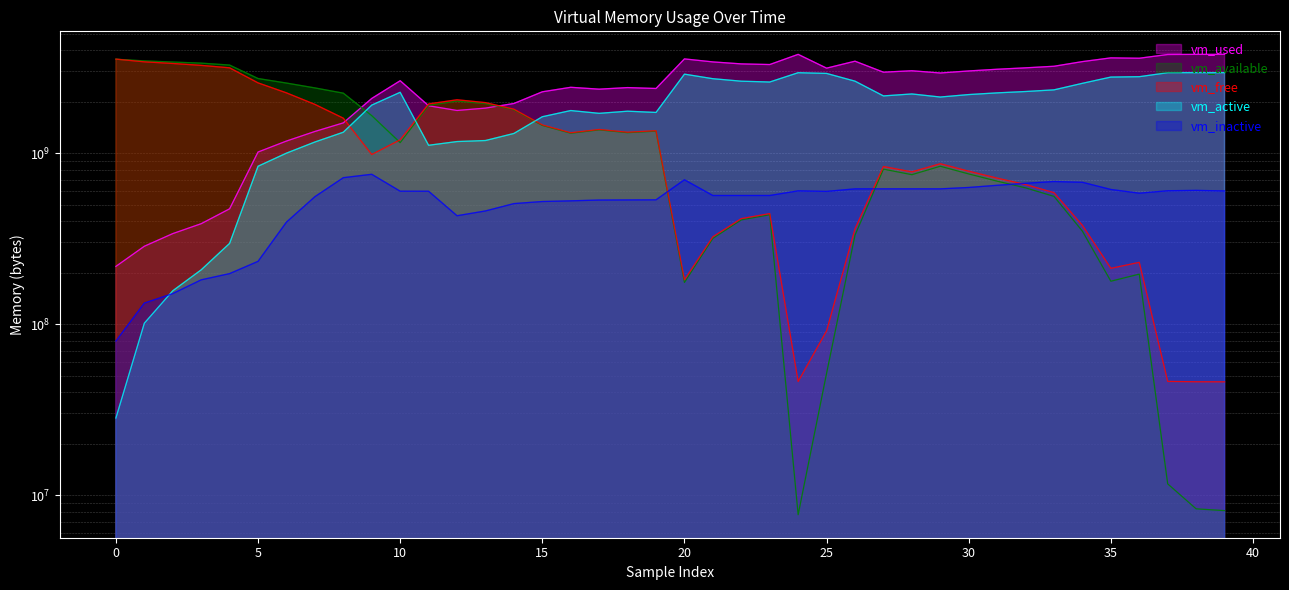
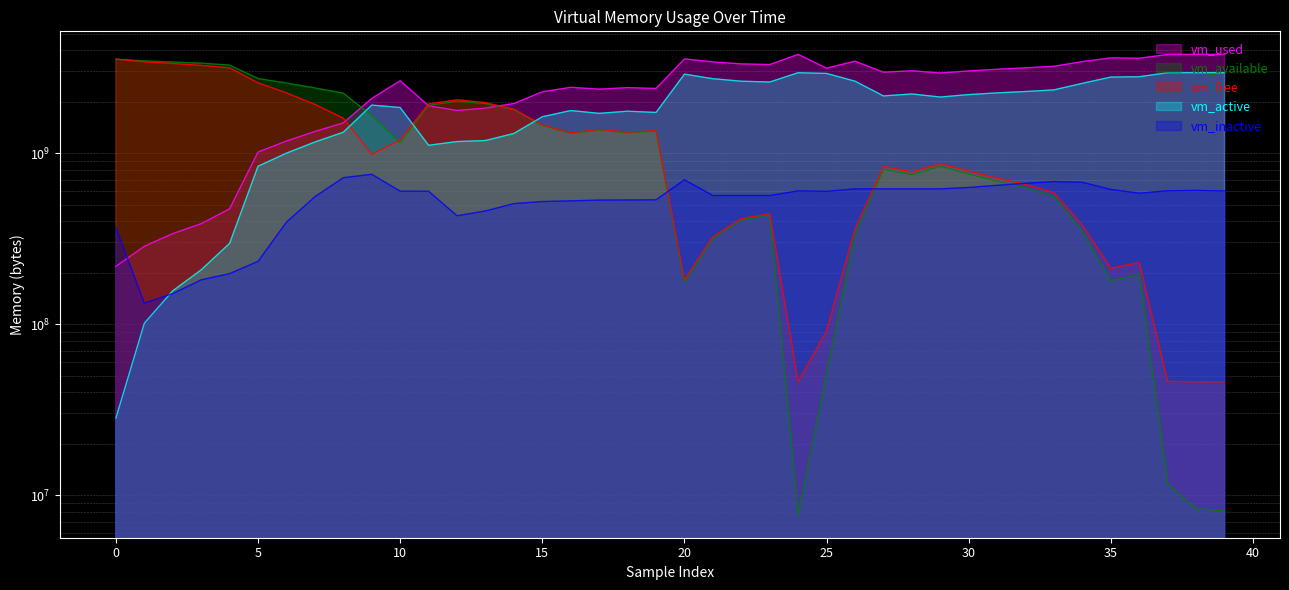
  {
    "vm_used": {
      "0": 220000000,
      "5": 1000000000,
      "10": 2600000000,
      "15": 2300000000,
      "20": 3600000000,
      "25": 3100000000,
      "30": 3000000000,
      "35": 3600000000
    },
    "vm_available": {
      "5": 2700000000,
      "10": 1200000000,
      "20": 180000000,
      "25": 51000000,
      "30": 800000000,
      "35": 180000000
    },
    "vm_free": {
      "5": 2600000000,
      "10": 1200000000,
      "20": 180000000,
      "25": 90000000,
      "30": 800000000,
      "35": 210000000
    },
    "vm_active": {
      "0": 28000000,
      "5": 800000000,
-     "10": 2300000000,
+     "10": 1800000000,
      "15": 1600000000,
      "20": 2900000000,
      "25": 2900000000,
      "30": 2200000000,
      "35": 2800000000
    },
    "vm_inactive": {
-     "0": 80000000,
+     "0": 370000000,
      "5": 230000000,
      "10": 600000000,
      "15": 520000000,
      "20": 700000000,
      "25": 600000000,
      "30": 630000000,
      "35": 610000000
    }
  }
